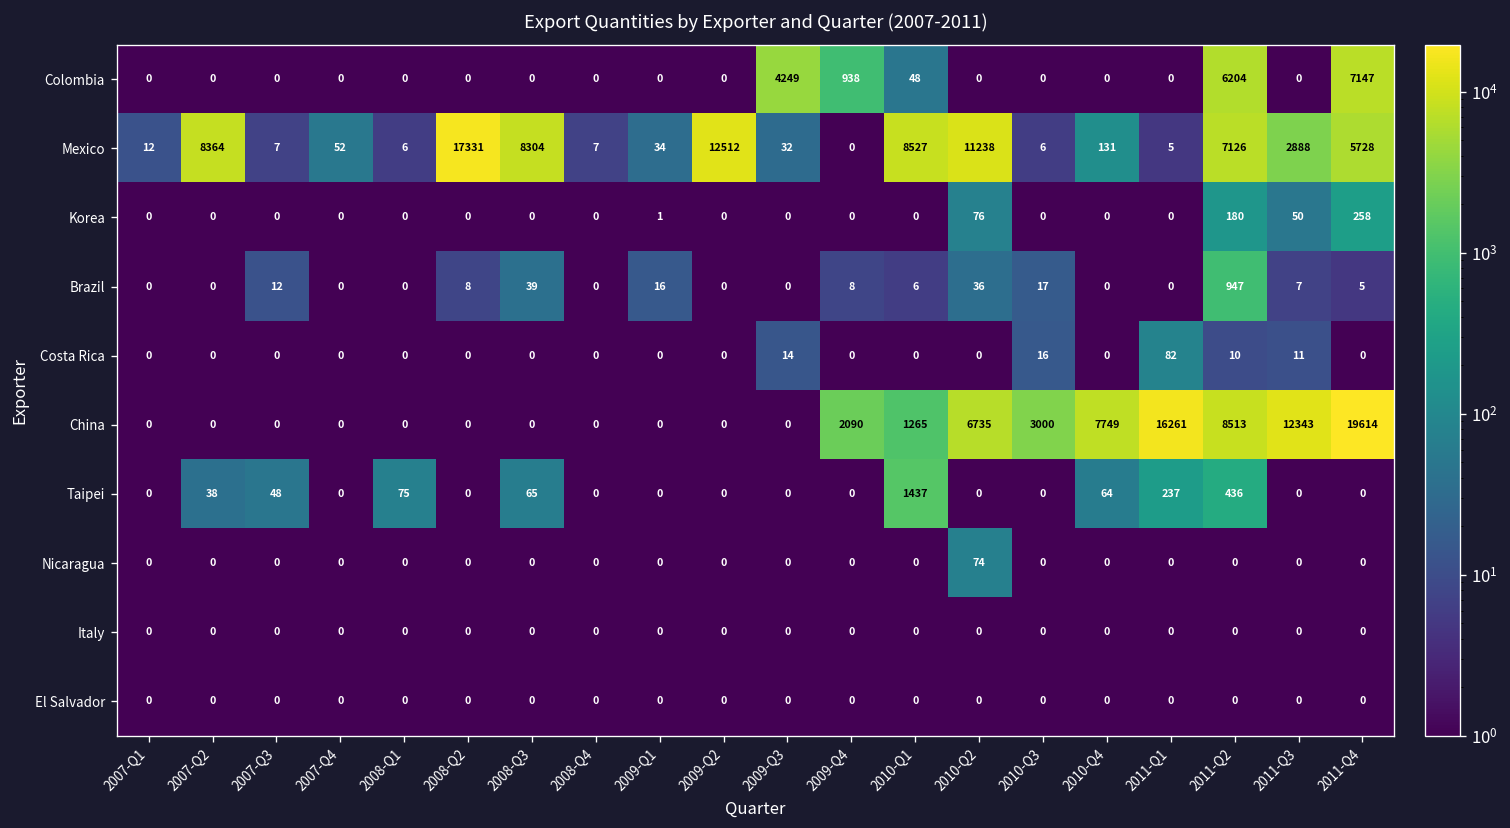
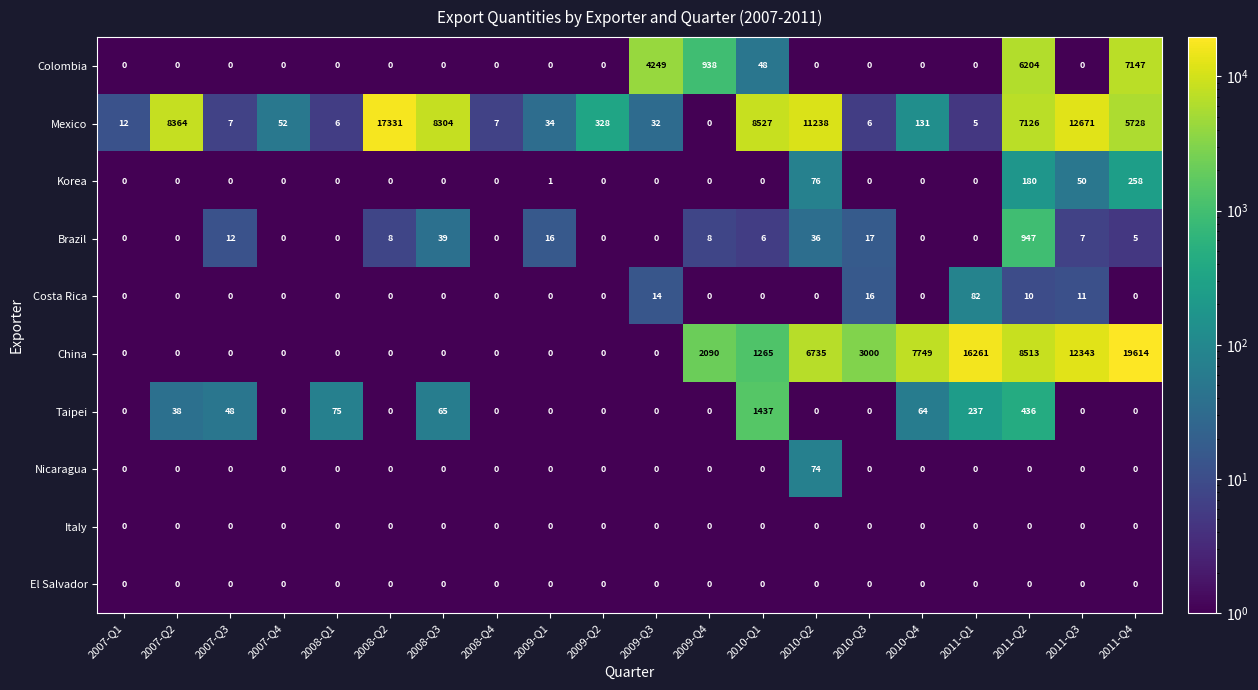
  {
    "Colombia": {
      "2007-Q1": 0,
      "2007-Q2": 0,
      "2007-Q3": 0,
      "2007-Q4": 0,
      "2008-Q1": 0,
      "2008-Q2": 0,
      "2008-Q3": 0,
      "2008-Q4": 0,
      "2009-Q1": 0,
      "2009-Q2": 0,
      "2009-Q3": 4249,
      "2009-Q4": 938,
      "2010-Q1": 48,
      "2010-Q2": 0,
      "2010-Q3": 0,
      "2010-Q4": 0,
      "2011-Q1": 0,
      "2011-Q2": 6204,
      "2011-Q3": 0,
      "2011-Q4": 7147
    },
    "Mexico": {
      "2007-Q1": 12,
      "2007-Q2": 8364,
      "2007-Q3": 7,
      "2007-Q4": 52,
      "2008-Q1": 6,
      "2008-Q2": 17331,
      "2008-Q3": 8304,
      "2008-Q4": 7,
      "2009-Q1": 34,
-     "2009-Q2": 12512,
+     "2009-Q2": 328,
      "2009-Q3": 32,
      "2009-Q4": 0,
      "2010-Q1": 8527,
      "2010-Q2": 11238,
      "2010-Q3": 6,
      "2010-Q4": 131,
      "2011-Q1": 5,
      "2011-Q2": 7126,
-     "2011-Q3": 2888,
+     "2011-Q3": 12671,
      "2011-Q4": 5728
    },
    "Korea": {
      "2007-Q1": 0,
      "2007-Q2": 0,
      "2007-Q3": 0,
      "2007-Q4": 0,
      "2008-Q1": 0,
      "2008-Q2": 0,
      "2008-Q3": 0,
      "2008-Q4": 0,
      "2009-Q1": 1,
      "2009-Q2": 0,
      "2009-Q3": 0,
      "2009-Q4": 0,
      "2010-Q1": 0,
      "2010-Q2": 76,
      "2010-Q3": 0,
      "2010-Q4": 0,
      "2011-Q1": 0,
      "2011-Q2": 180,
      "2011-Q3": 50,
      "2011-Q4": 258
    },
    "Brazil": {
      "2007-Q1": 0,
      "2007-Q2": 0,
      "2007-Q3": 12,
      "2007-Q4": 0,
      "2008-Q1": 0,
      "2008-Q2": 8,
      "2008-Q3": 39,
      "2008-Q4": 0,
      "2009-Q1": 16,
      "2009-Q2": 0,
      "2009-Q3": 0,
      "2009-Q4": 8,
      "2010-Q1": 6,
      "2010-Q2": 36,
      "2010-Q3": 17,
      "2010-Q4": 0,
      "2011-Q1": 0,
      "2011-Q2": 947,
      "2011-Q3": 7,
      "2011-Q4": 5
    },
    "Costa Rica": {
      "2007-Q1": 0,
      "2007-Q2": 0,
      "2007-Q3": 0,
      "2007-Q4": 0,
      "2008-Q1": 0,
      "2008-Q2": 0,
      "2008-Q3": 0,
      "2008-Q4": 0,
      "2009-Q1": 0,
      "2009-Q2": 0,
      "2009-Q3": 14,
      "2009-Q4": 0,
      "2010-Q1": 0,
      "2010-Q2": 0,
      "2010-Q3": 16,
      "2010-Q4": 0,
      "2011-Q1": 82,
      "2011-Q2": 10,
      "2011-Q3": 11,
      "2011-Q4": 0
    },
    "China": {
      "2007-Q1": 0,
      "2007-Q2": 0,
      "2007-Q3": 0,
      "2007-Q4": 0,
      "2008-Q1": 0,
      "2008-Q2": 0,
      "2008-Q3": 0,
      "2008-Q4": 0,
      "2009-Q1": 0,
      "2009-Q2": 0,
      "2009-Q3": 0,
      "2009-Q4": 2090,
      "2010-Q1": 1265,
      "2010-Q2": 6735,
      "2010-Q3": 3000,
      "2010-Q4": 7749,
      "2011-Q1": 16261,
      "2011-Q2": 8513,
      "2011-Q3": 12343,
      "2011-Q4": 19614
    },
    "Taipei": {
      "2007-Q1": 0,
      "2007-Q2": 38,
      "2007-Q3": 48,
      "2007-Q4": 0,
      "2008-Q1": 75,
      "2008-Q2": 0,
      "2008-Q3": 65,
      "2008-Q4": 0,
      "2009-Q1": 0,
      "2009-Q2": 0,
      "2009-Q3": 0,
      "2009-Q4": 0,
      "2010-Q1": 1437,
      "2010-Q2": 0,
      "2010-Q3": 0,
      "2010-Q4": 64,
      "2011-Q1": 237,
      "2011-Q2": 436,
      "2011-Q3": 0,
      "2011-Q4": 0
    },
    "Nicaragua": {
      "2007-Q1": 0,
      "2007-Q2": 0,
      "2007-Q3": 0,
      "2007-Q4": 0,
      "2008-Q1": 0,
      "2008-Q2": 0,
      "2008-Q3": 0,
      "2008-Q4": 0,
      "2009-Q1": 0,
      "2009-Q2": 0,
      "2009-Q3": 0,
      "2009-Q4": 0,
      "2010-Q1": 0,
      "2010-Q2": 74,
      "2010-Q3": 0,
      "2010-Q4": 0,
      "2011-Q1": 0,
      "2011-Q2": 0,
      "2011-Q3": 0,
      "2011-Q4": 0
    },
    "Italy": {
      "2007-Q1": 0,
      "2007-Q2": 0,
      "2007-Q3": 0,
      "2007-Q4": 0,
      "2008-Q1": 0,
      "2008-Q2": 0,
      "2008-Q3": 0,
      "2008-Q4": 0,
      "2009-Q1": 0,
      "2009-Q2": 0,
      "2009-Q3": 0,
      "2009-Q4": 0,
      "2010-Q1": 0,
      "2010-Q2": 0,
      "2010-Q3": 0,
      "2010-Q4": 0,
      "2011-Q1": 0,
      "2011-Q2": 0,
      "2011-Q3": 0,
      "2011-Q4": 0
    },
    "El Salvador": {
      "2007-Q1": 0,
      "2007-Q2": 0,
      "2007-Q3": 0,
      "2007-Q4": 0,
      "2008-Q1": 0,
      "2008-Q2": 0,
      "2008-Q3": 0,
      "2008-Q4": 0,
      "2009-Q1": 0,
      "2009-Q2": 0,
      "2009-Q3": 0,
      "2009-Q4": 0,
      "2010-Q1": 0,
      "2010-Q2": 0,
      "2010-Q3": 0,
      "2010-Q4": 0,
      "2011-Q1": 0,
      "2011-Q2": 0,
      "2011-Q3": 0,
      "2011-Q4": 0
    }
  }
